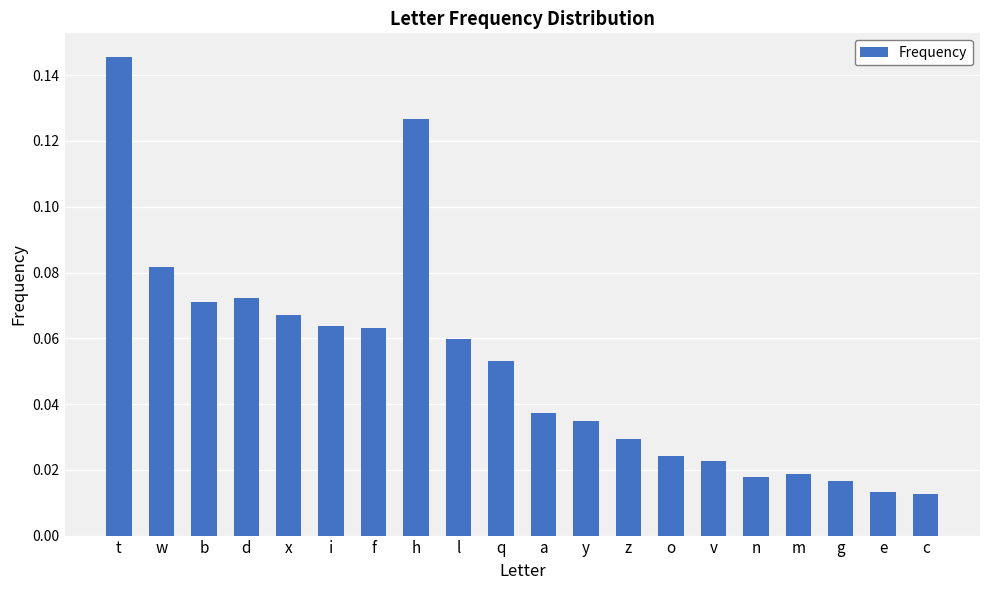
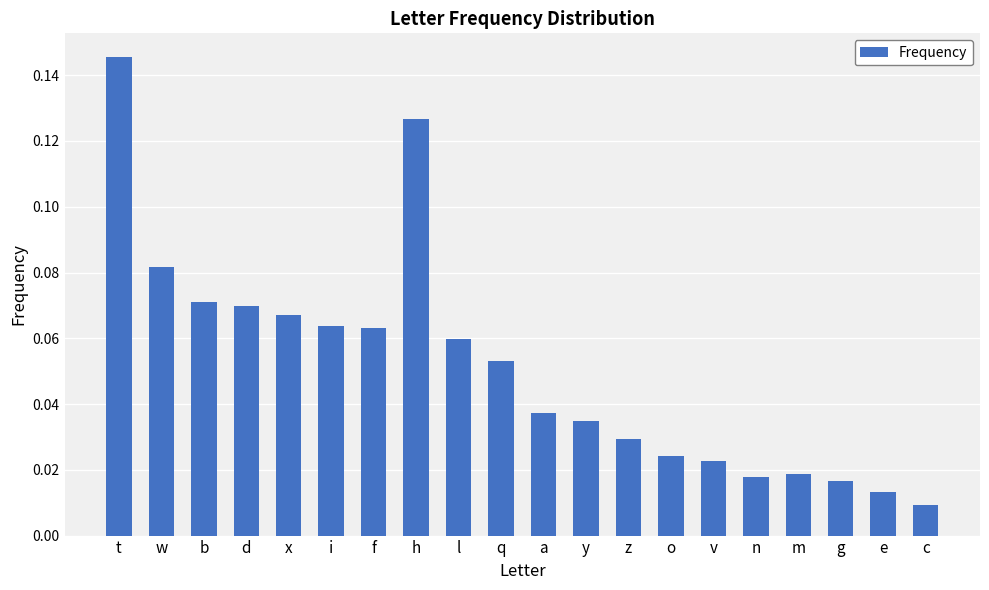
  {
    "t": 0.145,
    "w": 0.082,
    "b": 0.071,
-   "d": 0.072,
+   "d": 0.070,
    "x": 0.067,
    "i": 0.064,
    "f": 0.063,
    "h": 0.127,
    "l": 0.060,
    "q": 0.053,
    "a": 0.037,
    "y": 0.035,
    "z": 0.029,
    "o": 0.024,
    "v": 0.023,
    "n": 0.018,
    "m": 0.019,
    "g": 0.017,
    "e": 0.013,
-   "c": 0.013
+   "c": 0.009
  }
